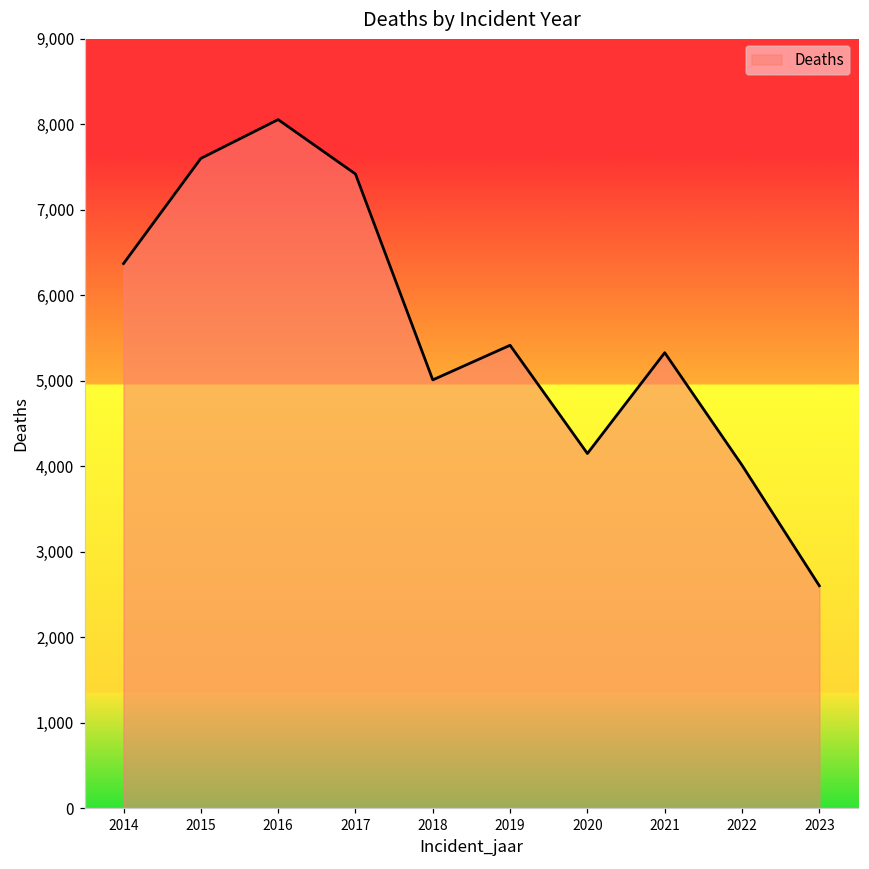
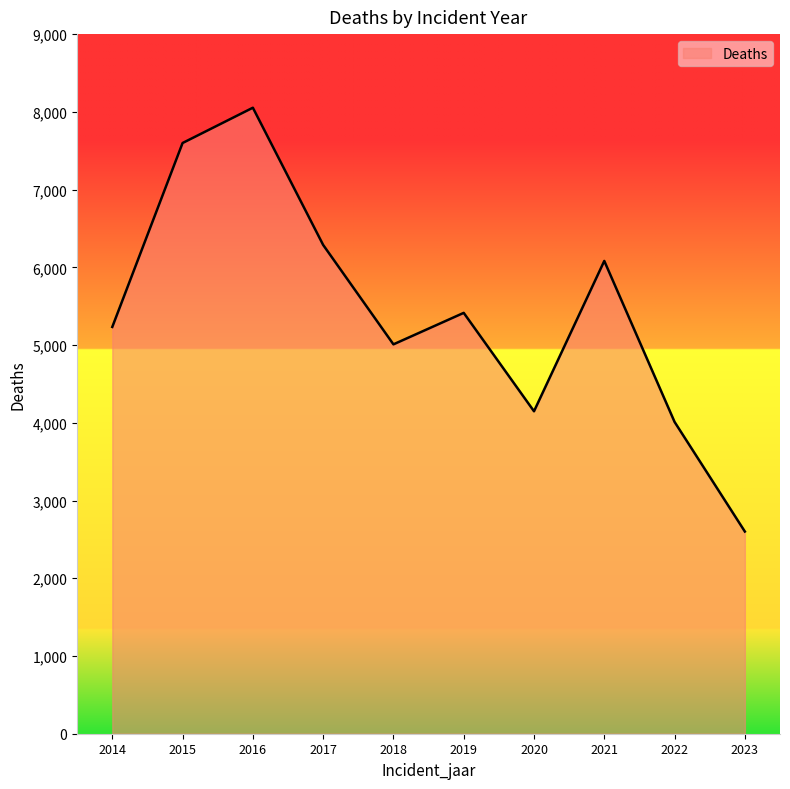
  {
-   "2014": "6,400",
+   "2014": "5,200",
    "2015": "7,600",
    "2016": "8,100",
-   "2017": "7,400",
+   "2017": "6,300",
    "2018": "5,000",
    "2019": "5,400",
    "2020": "4,100",
-   "2021": "5,300",
+   "2021": "6,100",
    "2022": "4,000",
    "2023": "2,600"
  }
